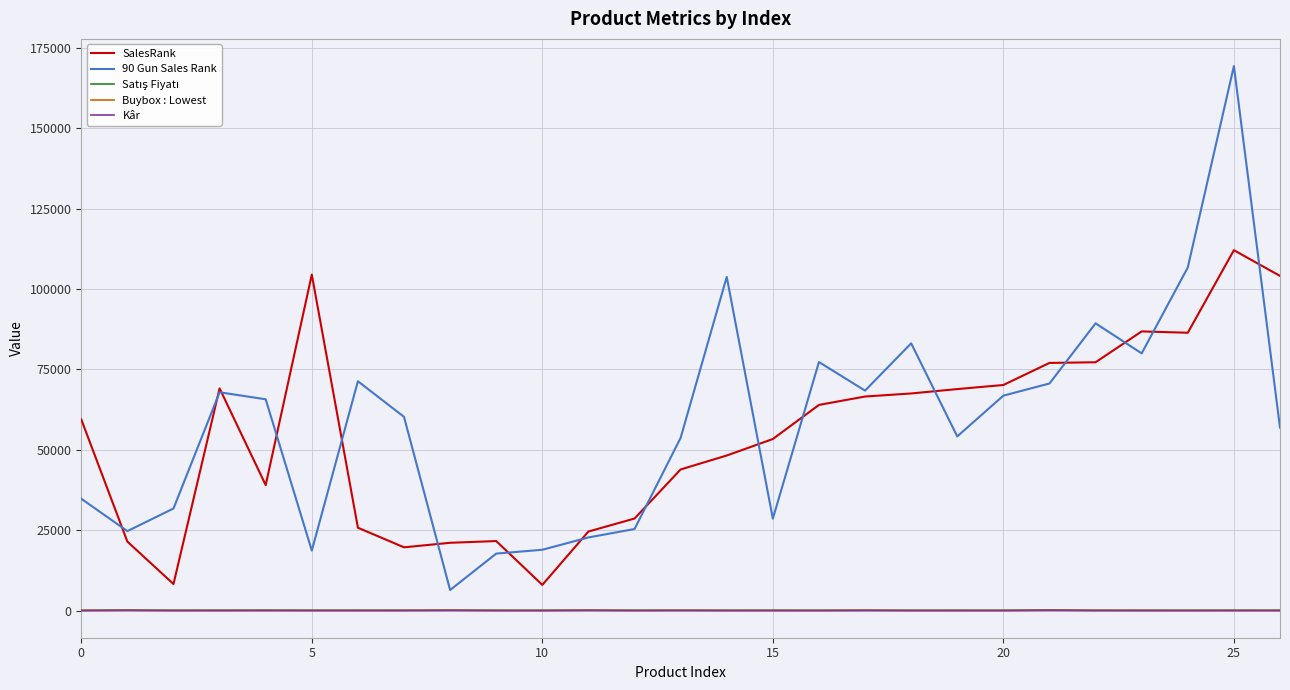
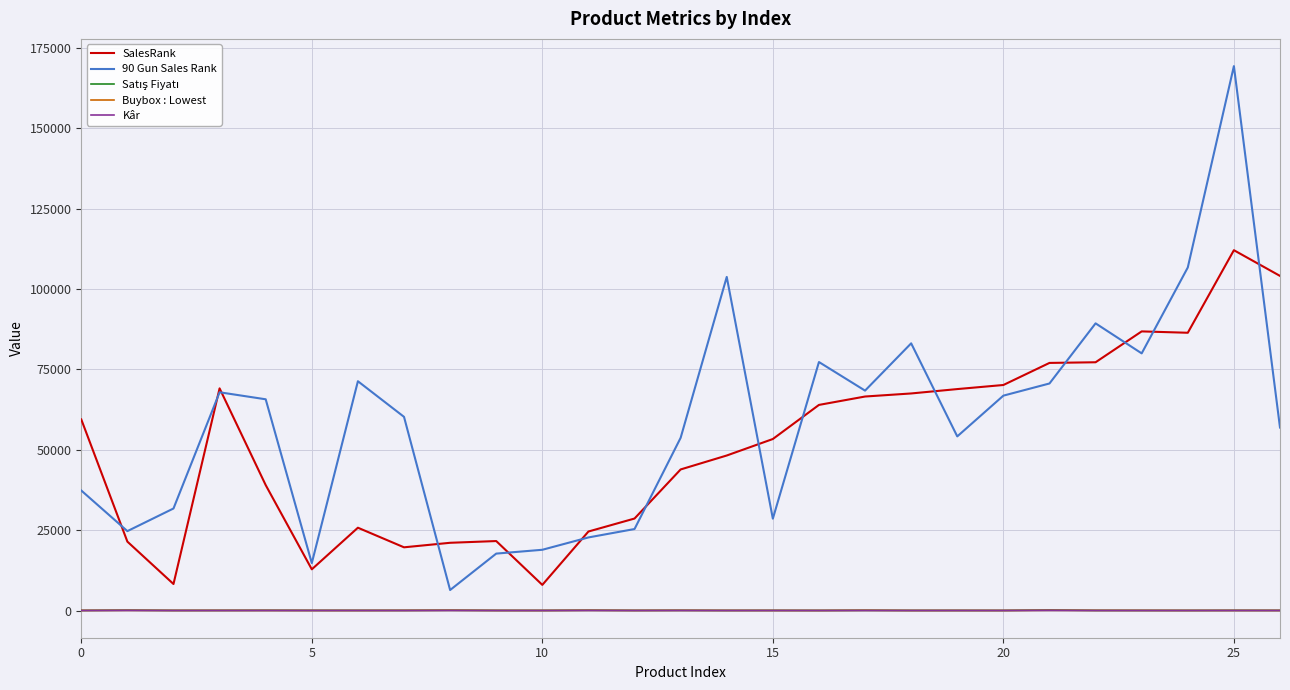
  {
    "SalesRank": {
      "0": 59000,
-     "5": 104000,
+     "5": 13000,
      "10": 8000,
      "15": 53000,
      "20": 70000,
      "25": 112000
    },
    "90 Gun Sales Rank": {
-     "0": 35000,
-     "5": 19000,
+     "0": 37000,
+     "5": 15000,
      "10": 19000,
      "15": 29000,
      "20": 67000,
      "25": 169000
    },
    "Kâr": {
      "0": 0,
      "5": 0,
      "10": 0,
      "15": 0,
      "20": 0,
      "25": 0
    }
  }
